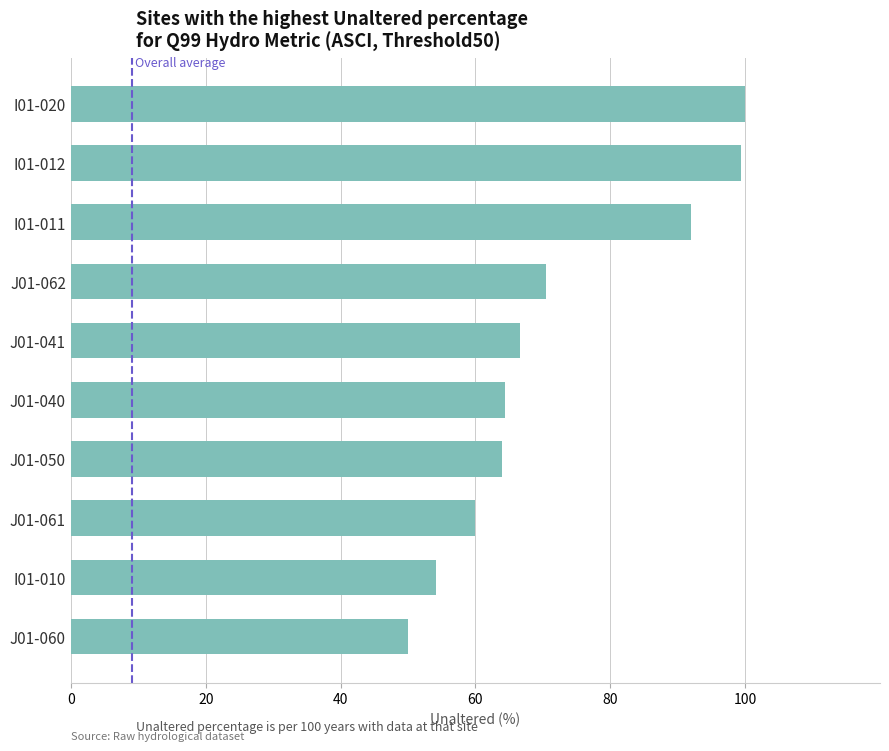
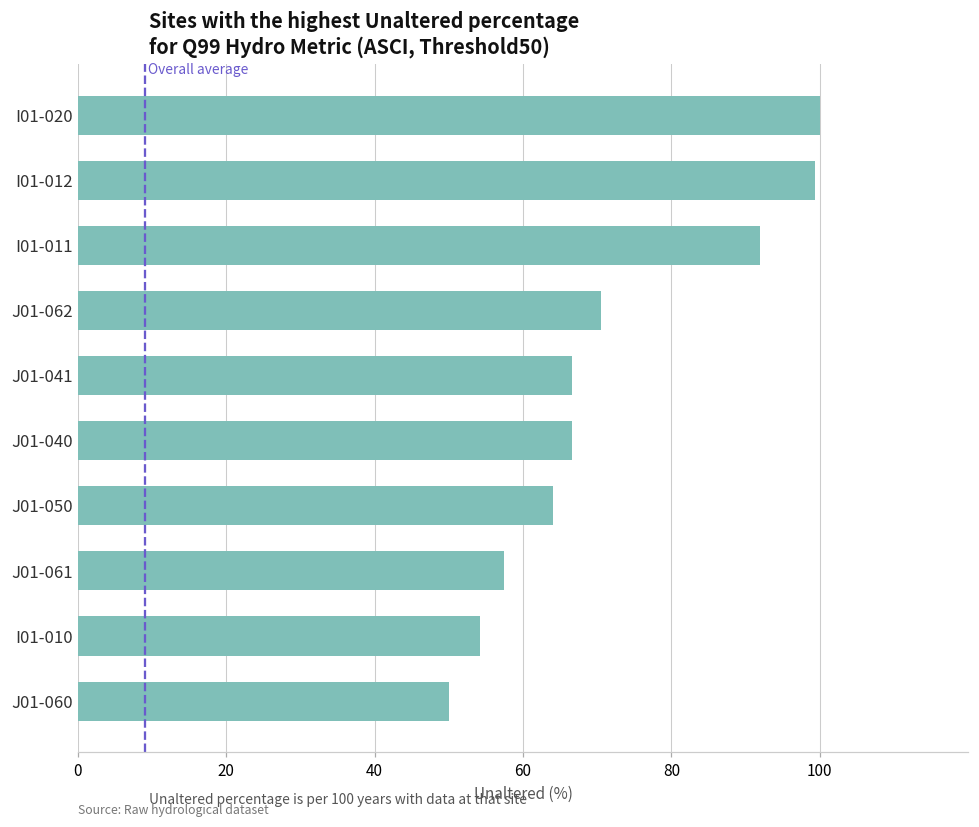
  {
    "I01-020": 100,
    "I01-012": 99,
    "I01-011": 92,
    "J01-062": 70,
    "J01-041": 67,
-   "J01-040": 64,
+   "J01-040": 67,
    "J01-050": 64,
-   "J01-061": 60,
+   "J01-061": 58,
    "I01-010": 54,
    "J01-060": 50
  }
